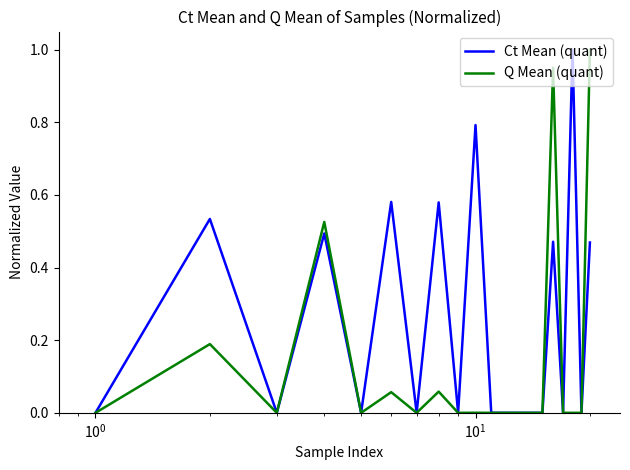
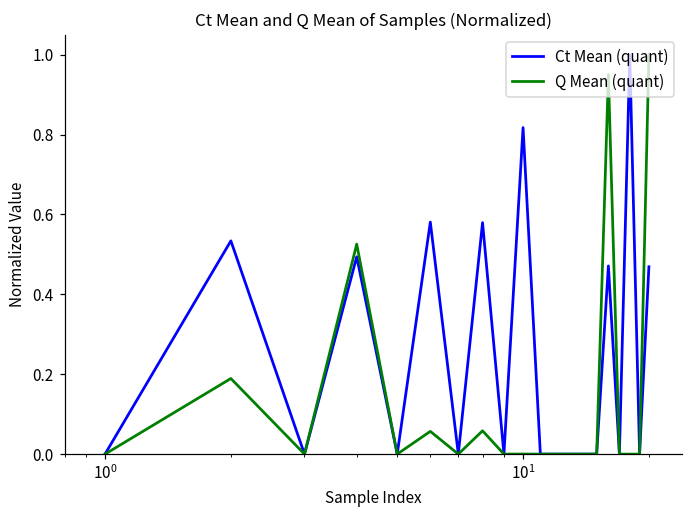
  {
    "Ct Mean (quant)": {
-     "10^1": 0.79
+     "10^1": 0.82
    },
    "Q Mean (quant)": {
      "10^1": 0.00
    }
  }
